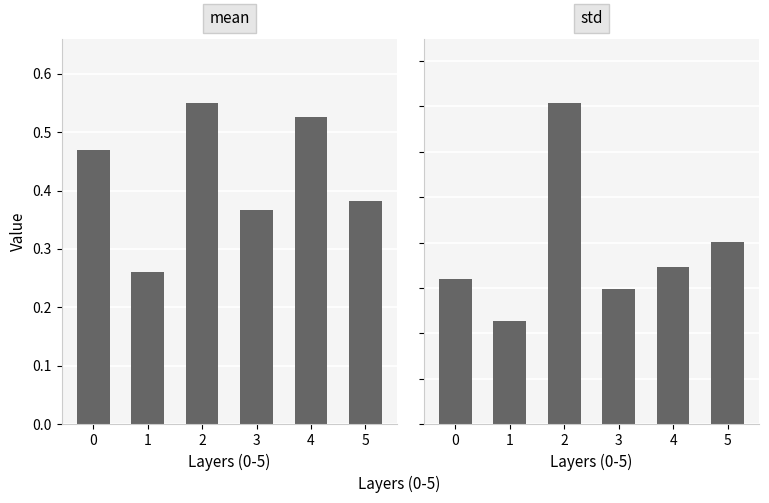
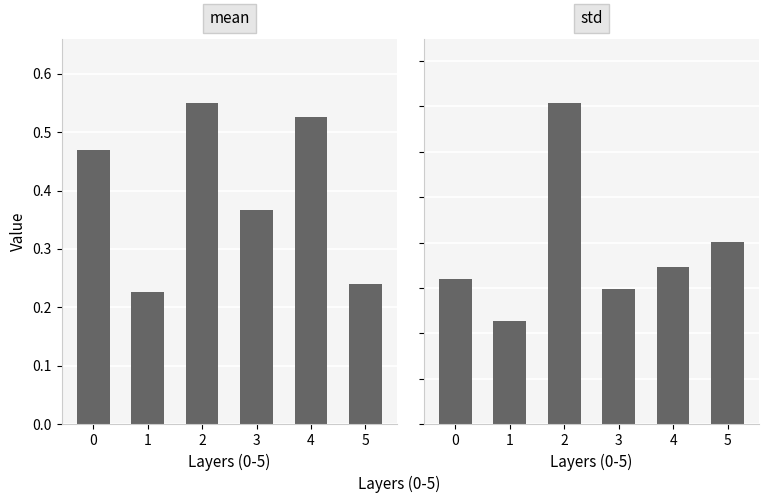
  {
    "mean": {
      "0": 0.47,
-     "1": 0.26,
+     "1": 0.23,
      "2": 0.55,
      "3": 0.37,
      "4": 0.53,
-     "5": 0.38
+     "5": 0.24
    }
  }
